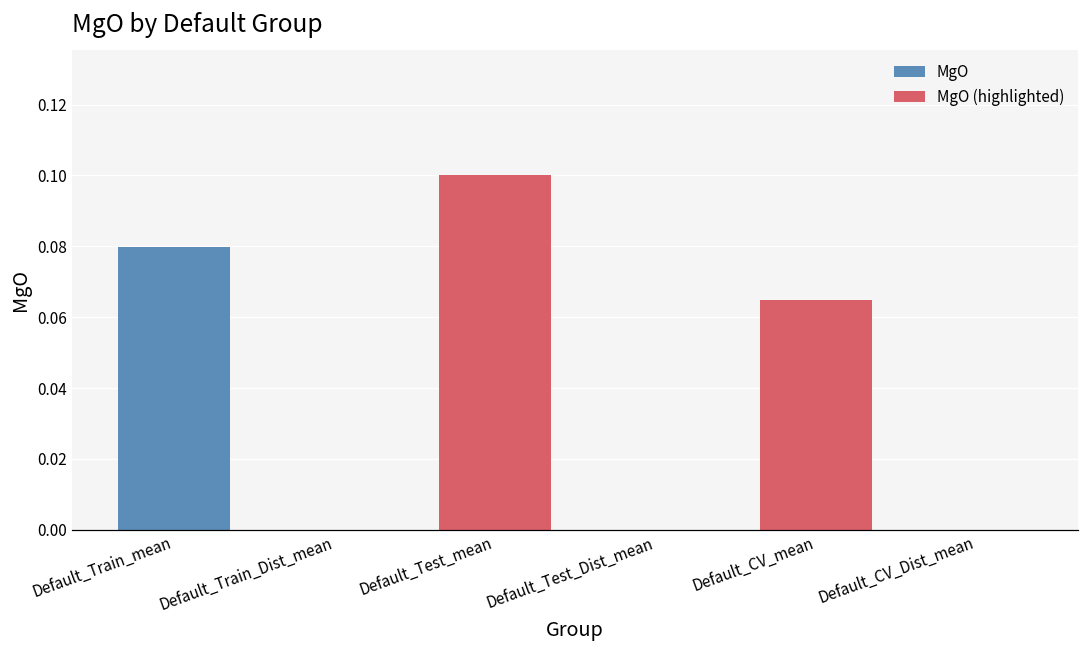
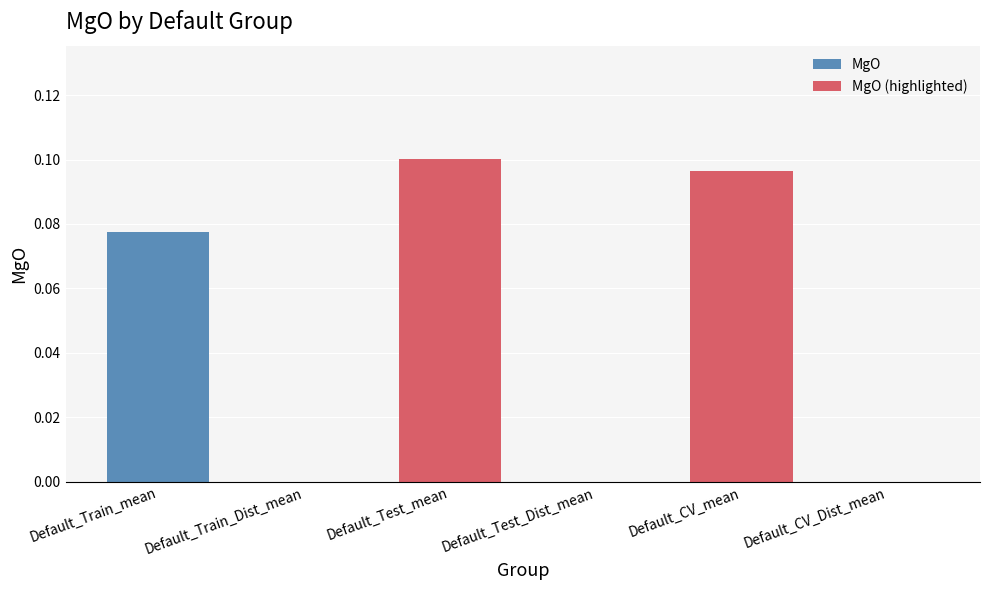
  {
-   "Default_Train_mean": 0.080,
+   "Default_Train_mean": 0.077,
    "Default_Train_Dist_mean": 0.000,
    "Default_Test_mean": 0.100,
    "Default_Test_Dist_mean": 0.000,
-   "Default_CV_mean": 0.065,
+   "Default_CV_mean": 0.097,
    "Default_CV_Dist_mean": 0.000
  }
